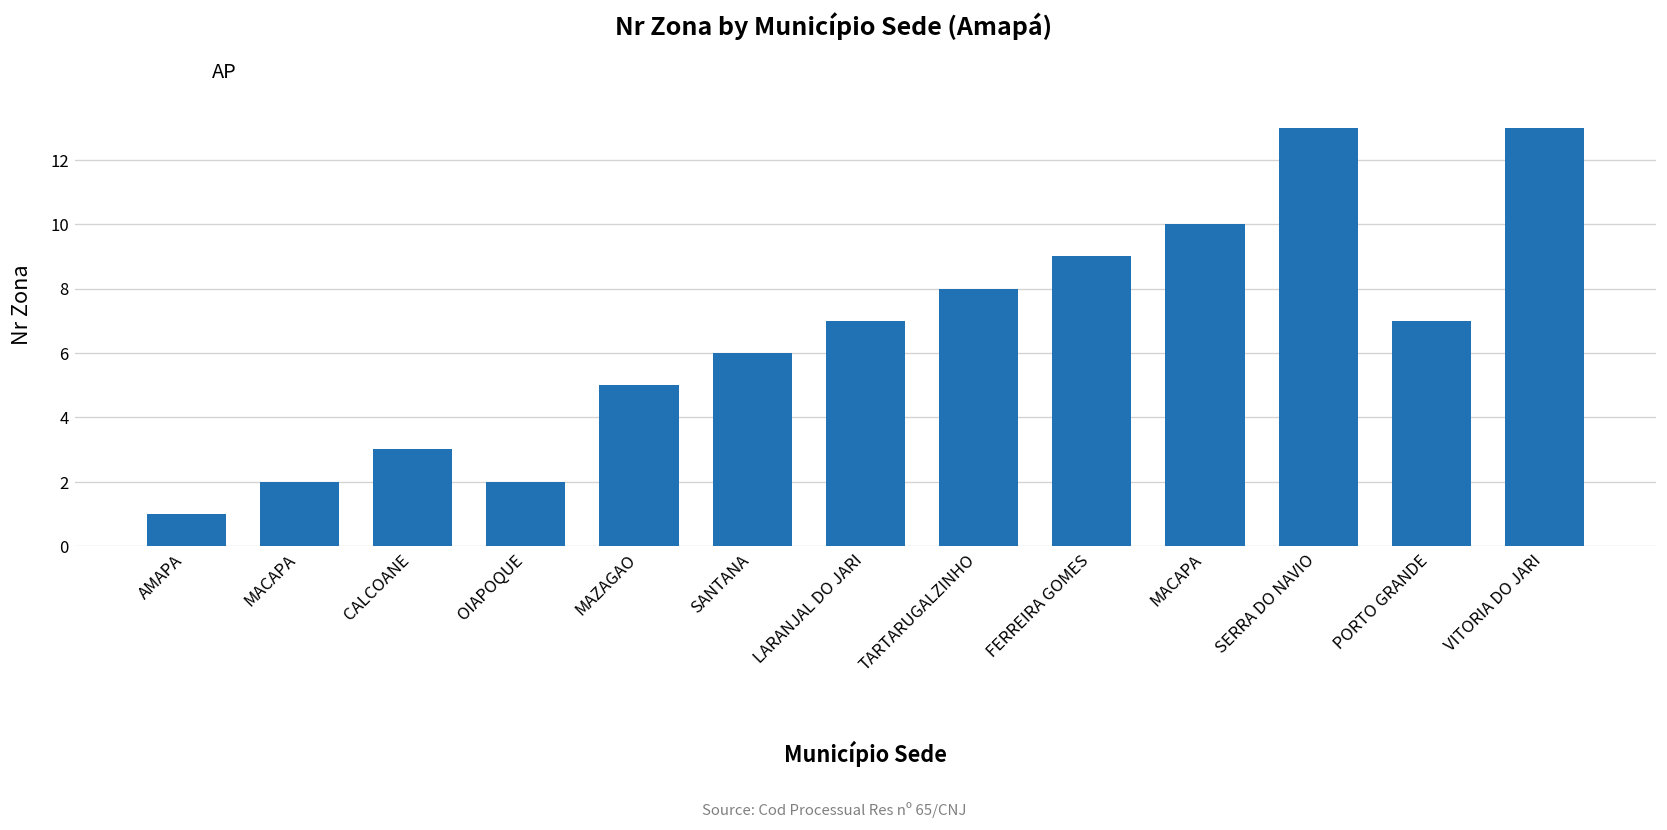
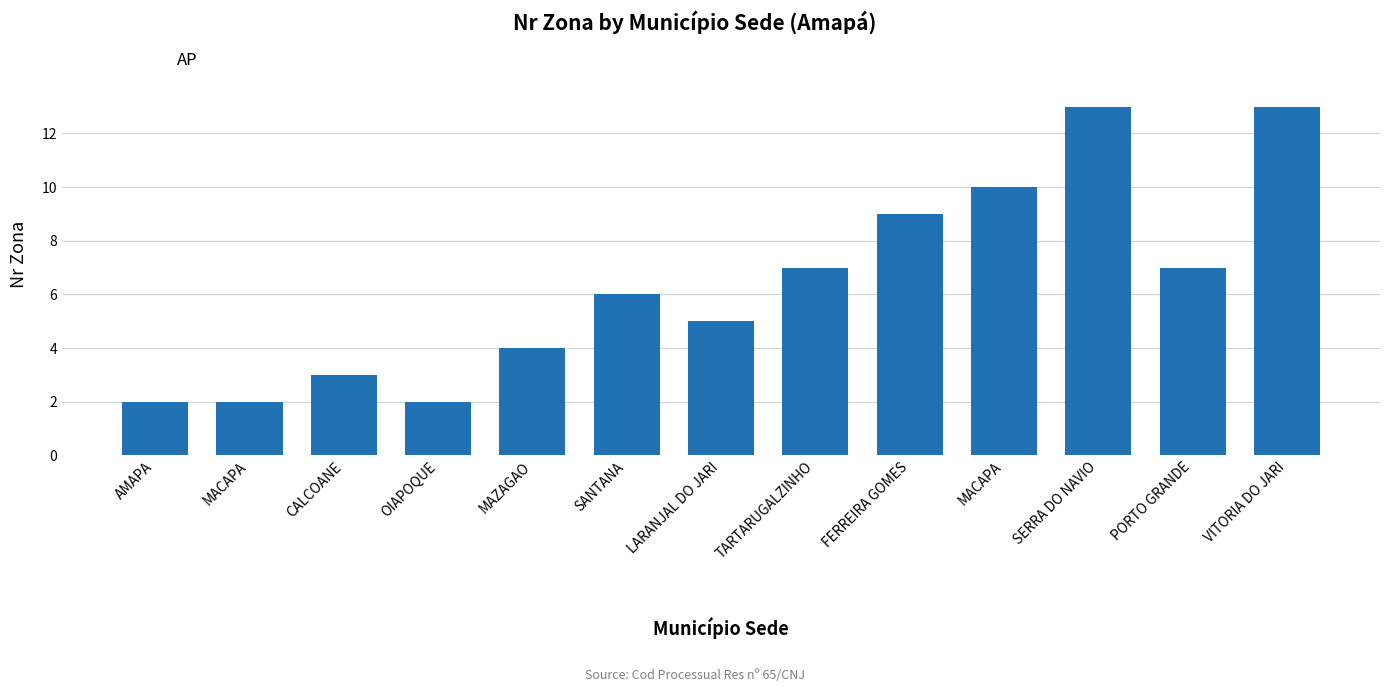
  {
-   "AMAPA": 1,
+   "AMAPA": 2,
    "CALCOANE": 3,
    "OIAPOQUE": 2,
-   "MAZAGAO": 5,
+   "MAZAGAO": 4,
    "SANTANA": 6,
-   "LARANJAL DO JARI": 7,
-   "TARTARUGALZINHO": 8,
+   "LARANJAL DO JARI": 5,
+   "TARTARUGALZINHO": 7,
    "FERREIRA GOMES": 9,
    "SERRA DO NAVIO": 13,
    "PORTO GRANDE": 7,
    "VITORIA DO JARI": 13
  }
